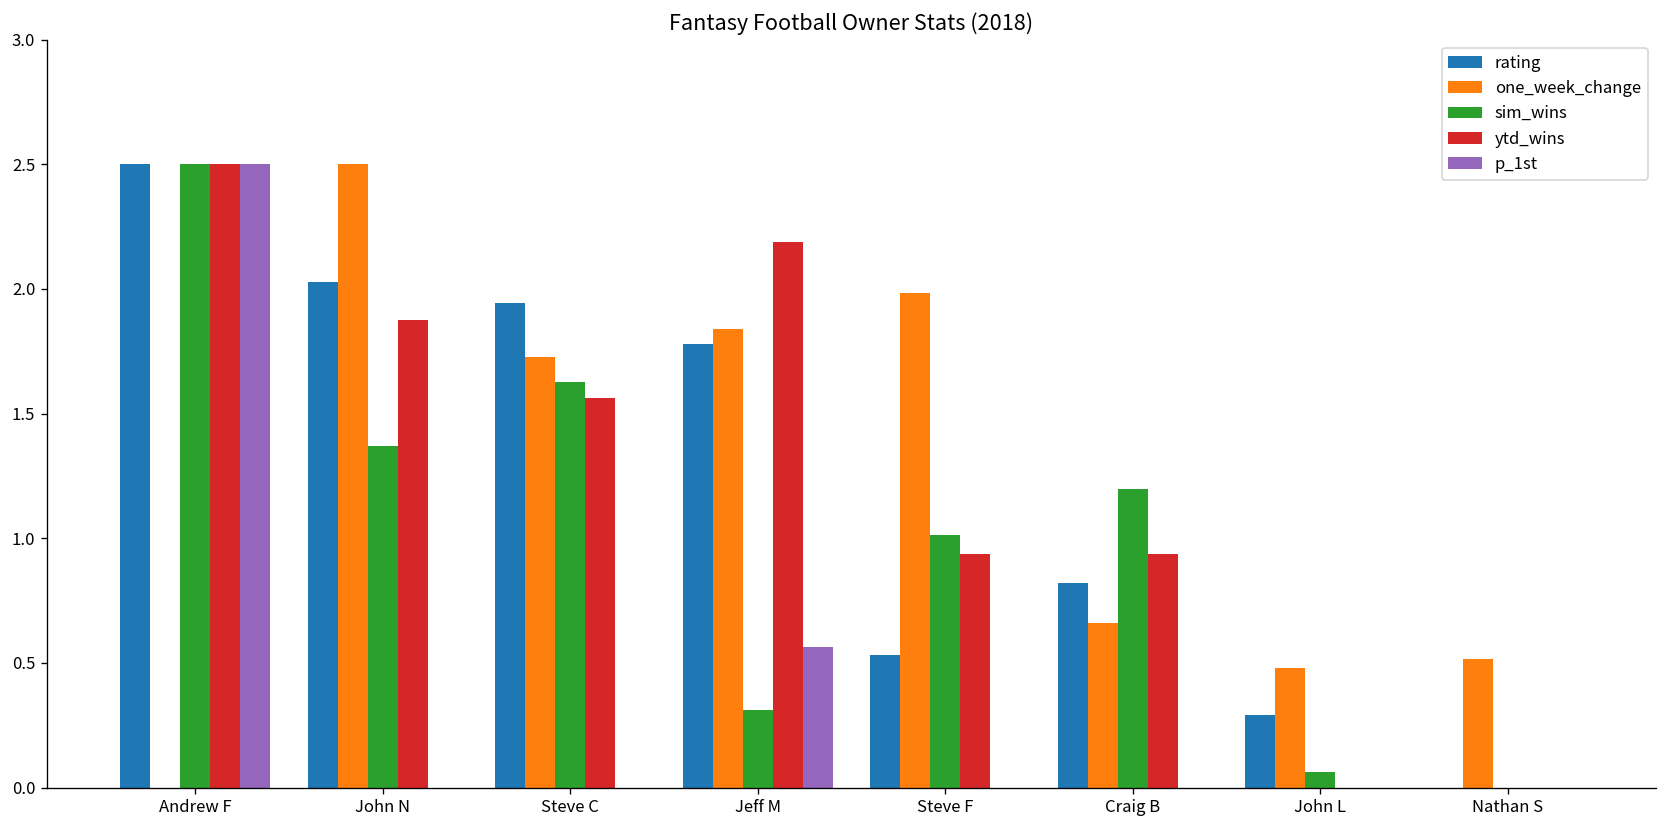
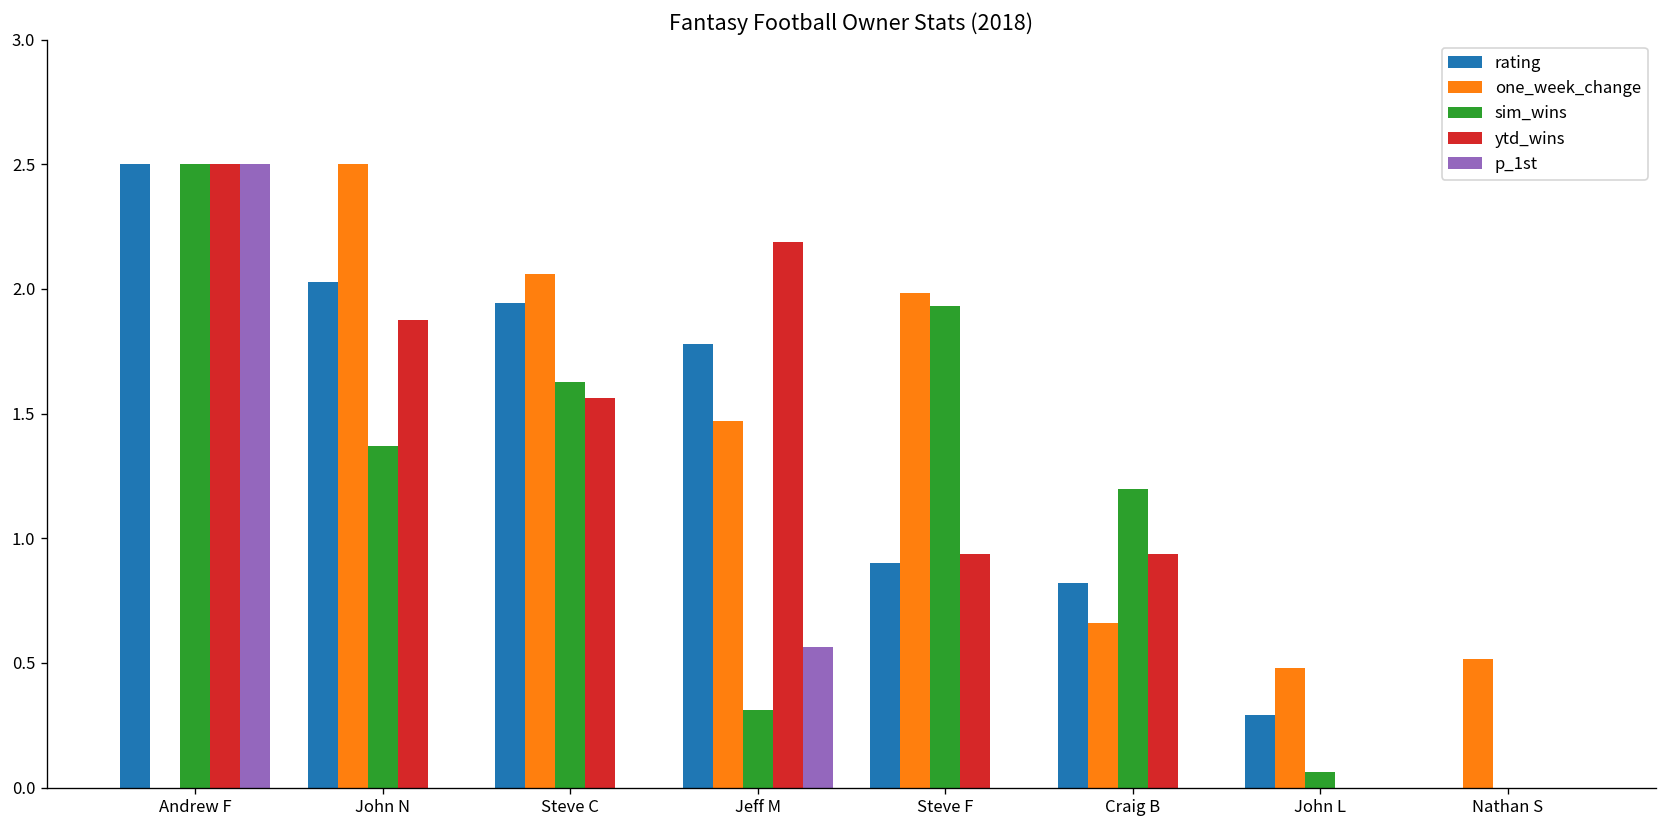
  {
    "rating": {
      "Andrew F": 2.50,
      "John N": 2.03,
      "Steve C": 1.95,
      "Jeff M": 1.78,
-     "Steve F": 0.53,
+     "Steve F": 0.90,
      "Craig B": 0.82,
      "John L": 0.29,
      "Nathan S": 0.00
    },
    "one_week_change": {
      "Andrew F": 0.00,
      "John N": 2.50,
-     "Steve C": 1.73,
-     "Jeff M": 1.84,
+     "Steve C": 2.06,
+     "Jeff M": 1.47,
      "Steve F": 1.99,
      "Craig B": 0.66,
      "John L": 0.48,
      "Nathan S": 0.51
    },
    "sim_wins": {
      "Andrew F": 2.50,
      "John N": 1.37,
      "Steve C": 1.63,
      "Jeff M": 0.31,
-     "Steve F": 1.01,
+     "Steve F": 1.93,
      "Craig B": 1.20,
      "John L": 0.06,
      "Nathan S": 0.00
    },
    "ytd_wins": {
      "Andrew F": 2.50,
      "John N": 1.88,
      "Steve C": 1.56,
      "Jeff M": 2.19,
      "Steve F": 0.94,
      "Craig B": 0.94,
      "John L": 0.00,
      "Nathan S": 0.00
    },
    "p_1st": {
      "Andrew F": 2.50,
      "John N": 0.00,
      "Steve C": 0.00,
      "Jeff M": 0.56,
      "Steve F": 0.00,
      "Craig B": 0.00,
      "John L": 0.00,
      "Nathan S": 0.00
    }
  }
